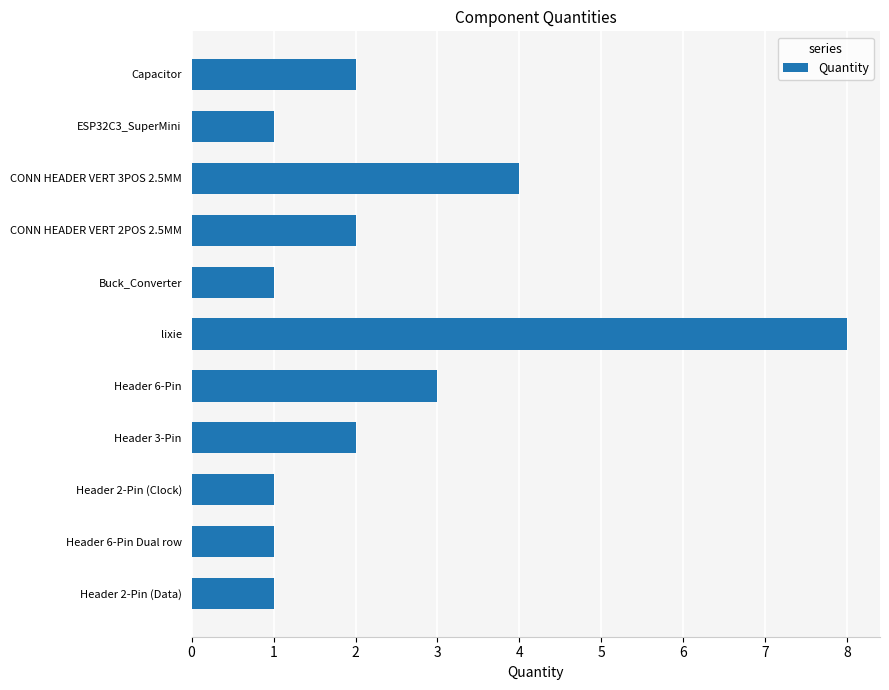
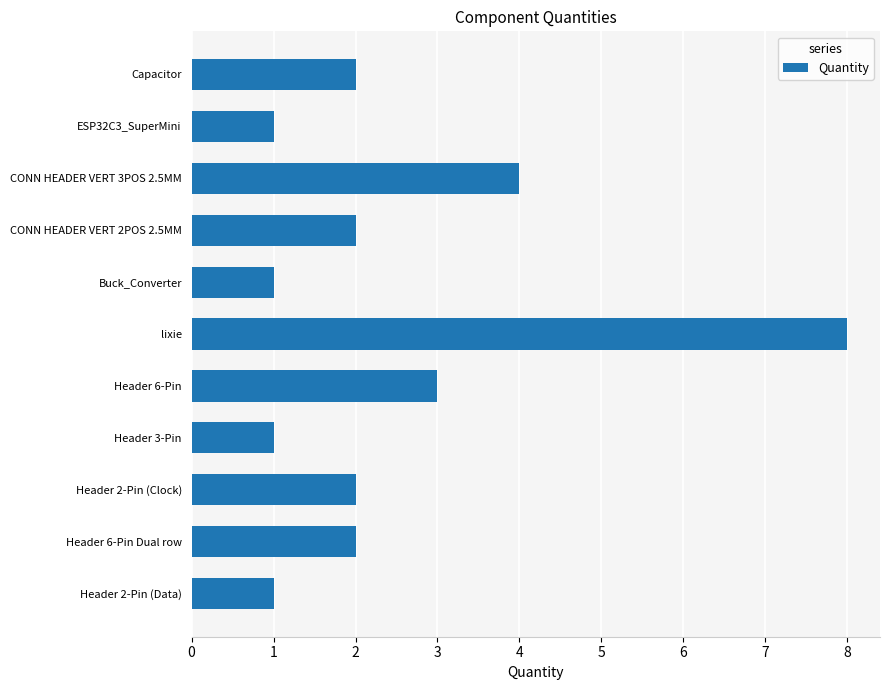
  {
    "Capacitor": 2,
    "ESP32C3_SuperMini": 1,
    "CONN HEADER VERT 3POS 2.5MM": 4,
    "CONN HEADER VERT 2POS 2.5MM": 2,
    "Buck_Converter": 1,
    "lixie": 8,
    "Header 6-Pin": 3,
-   "Header 3-Pin": 2,
-   "Header 2-Pin (Clock)": 1,
-   "Header 6-Pin Dual row": 1,
+   "Header 3-Pin": 1,
+   "Header 2-Pin (Clock)": 2,
+   "Header 6-Pin Dual row": 2,
    "Header 2-Pin (Data)": 1
  }
